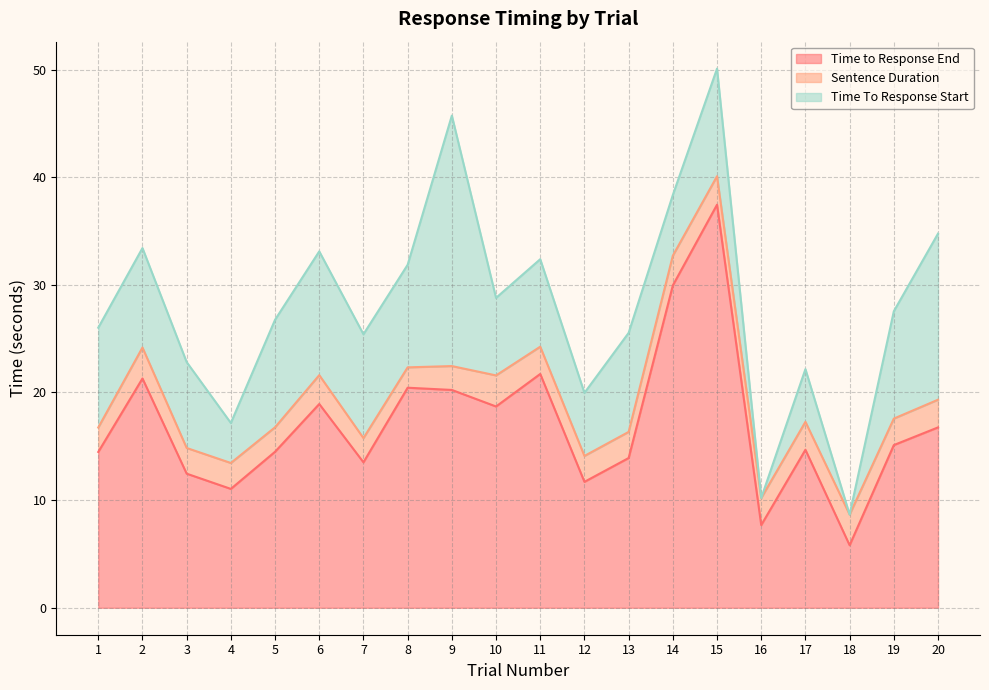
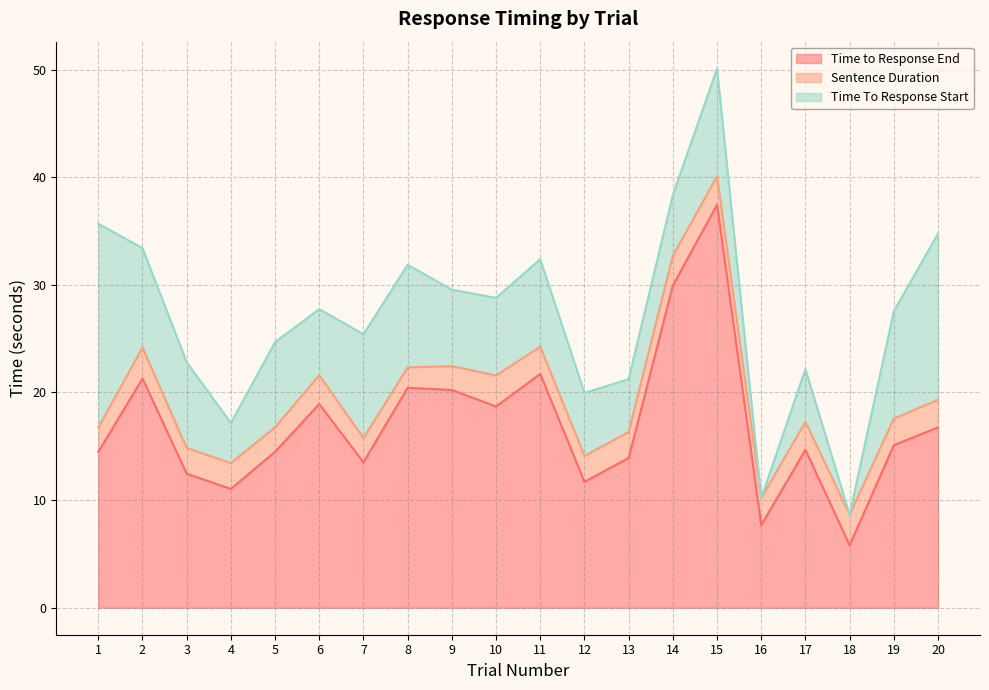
  {
    "Time To Response Start": {
-     "1": 9.3,
+     "1": 18.9,
      "2": 9.2,
      "3": 8.0,
      "4": 3.7,
-     "5": 10.0,
-     "6": 11.5,
+     "5": 7.9,
+     "6": 6.1,
      "7": 9.6,
      "8": 9.5,
-     "9": 23.3,
+     "9": 7.1,
      "10": 7.2,
      "11": 8.1,
      "12": 5.9,
-     "13": 9.2,
+     "13": 4.9,
      "14": 5.6,
      "15": 10.0,
      "17": 4.9,
      "19": 10.0,
      "20": 15.4
    }
  }
